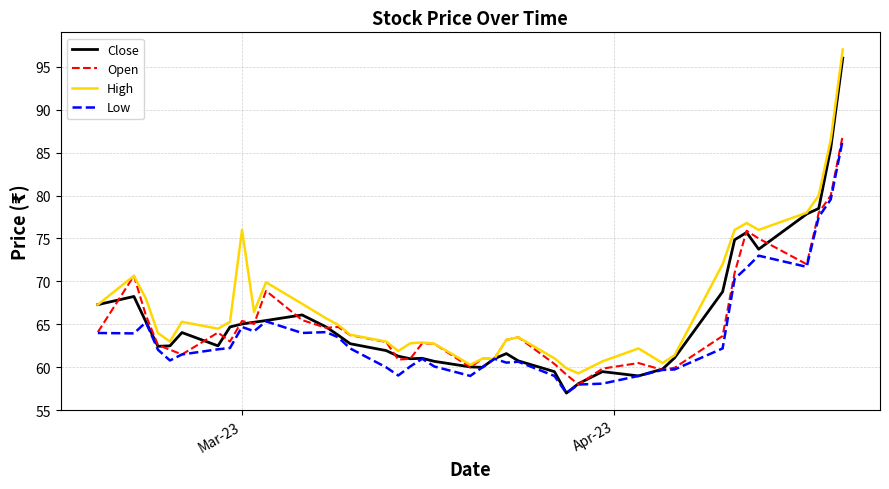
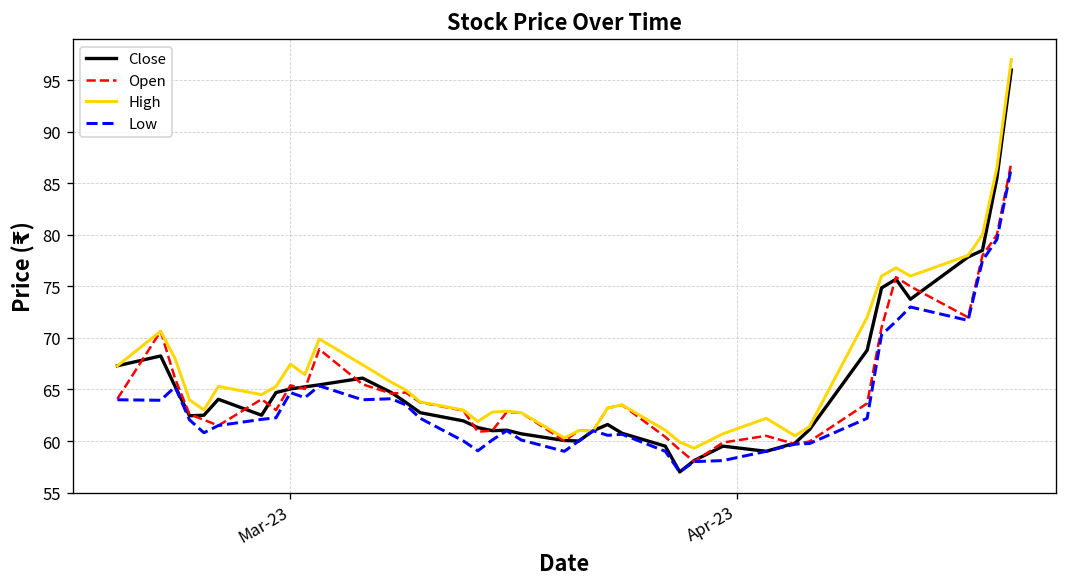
  {
    "Close": {
      "Mar-23": 65
    },
    "Open": {
      "Mar-23": 65
    },
    "High": {
-     "Mar-23": 76
+     "Mar-23": 67
    },
    "Low": {
      "Mar-23": 65
    }
  }
